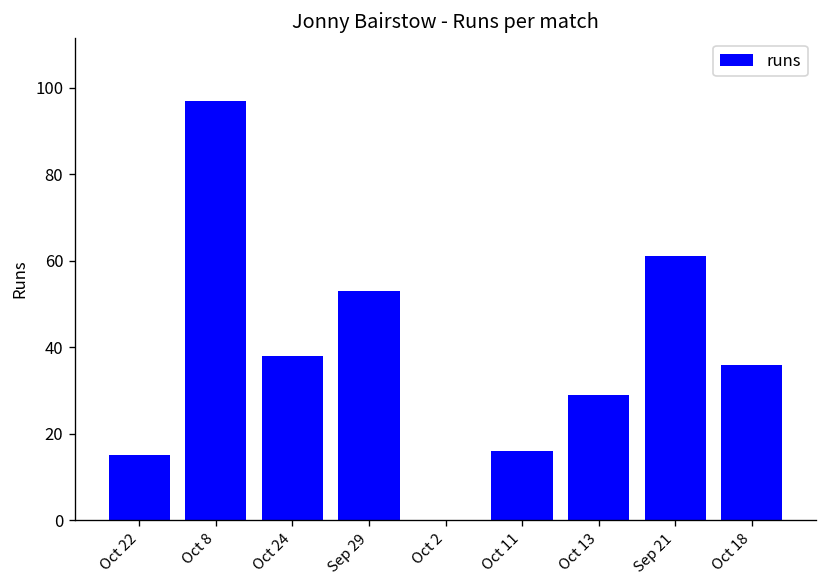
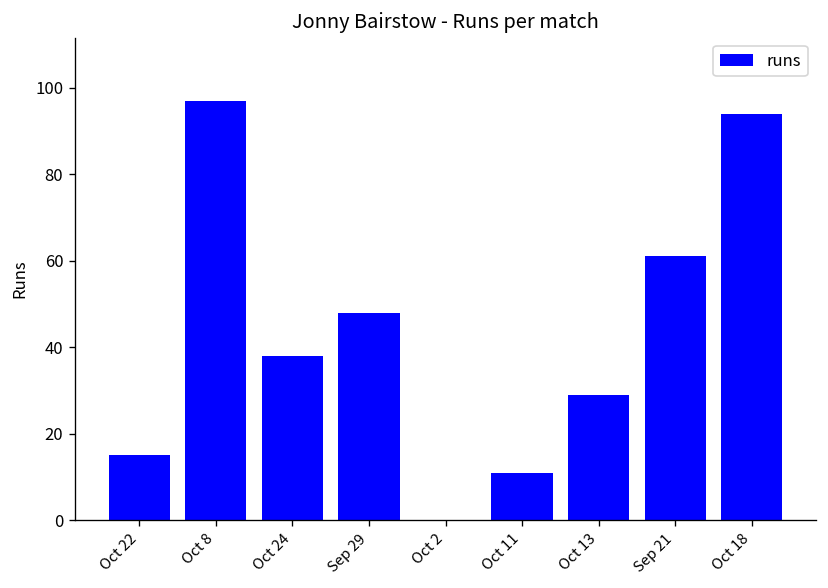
  {
    "Oct 22": 15,
    "Oct 8": 97,
    "Oct 24": 38,
-   "Sep 29": 53,
+   "Sep 29": 48,
    "Oct 2": 0,
-   "Oct 11": 16,
+   "Oct 11": 11,
    "Oct 13": 29,
    "Sep 21": 61,
-   "Oct 18": 36
+   "Oct 18": 94
  }
